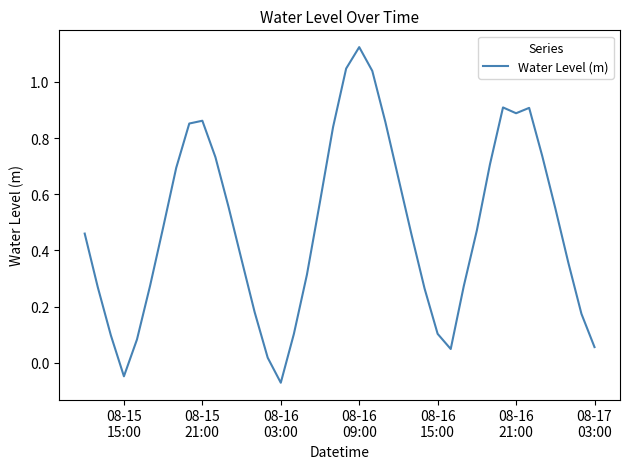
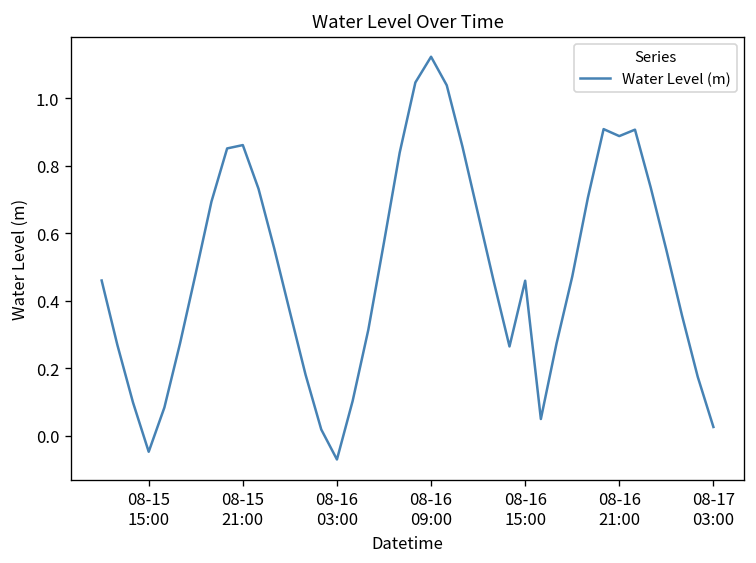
  {
    "08-15 15:00": -0.05,
    "08-15 21:00": 0.86,
    "08-16 03:00": -0.07,
    "08-16 09:00": 1.12,
-   "08-16 15:00": 0.10,
+   "08-16 15:00": 0.46,
    "08-16 21:00": 0.89,
-   "08-17 03:00": 0.06
+   "08-17 03:00": 0.03
  }
